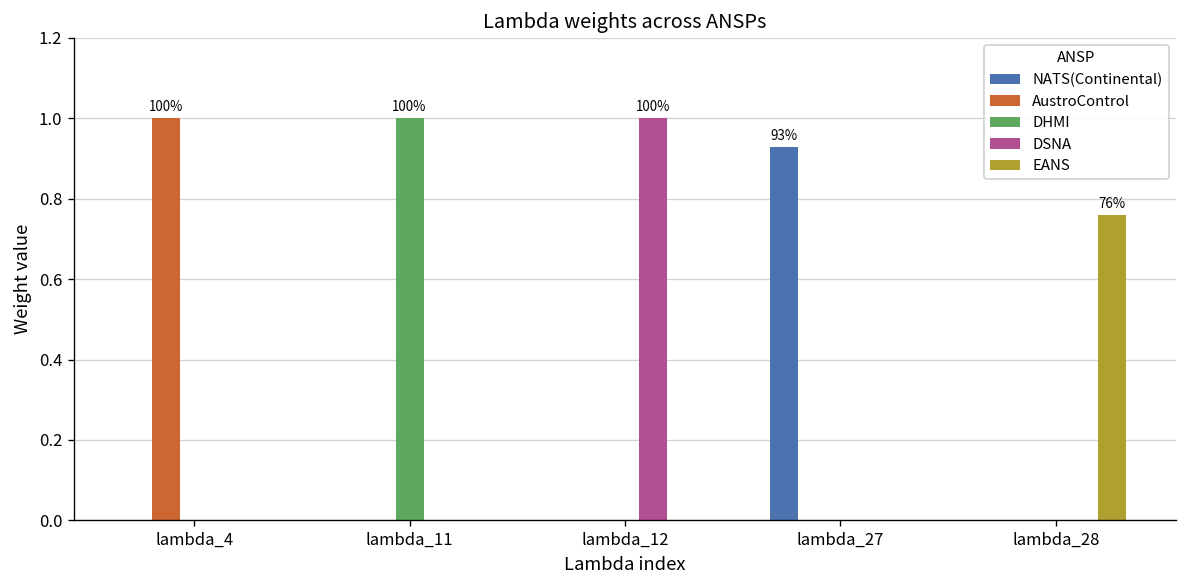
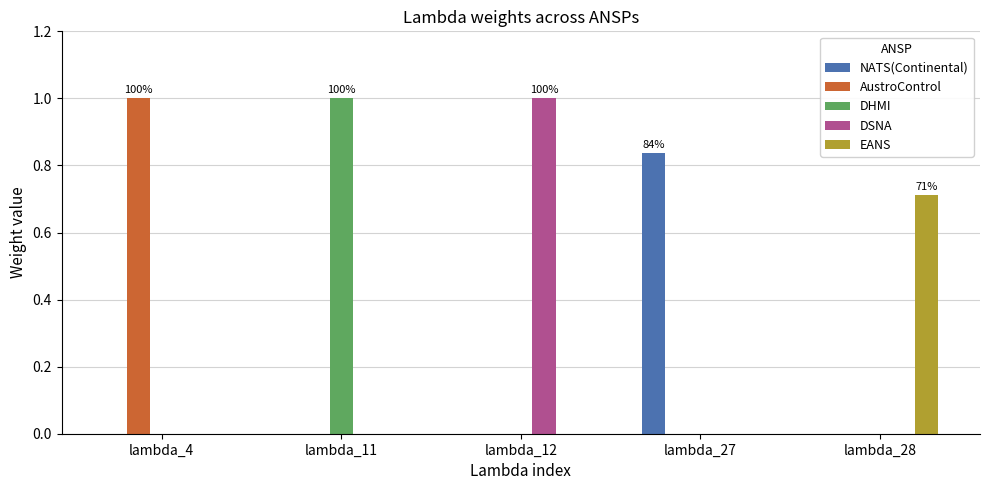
  {
    "NATS(Continental)": {
-     "lambda_27": "93%"
+     "lambda_27": "84%"
    },
    "AustroControl": {
      "lambda_4": "100%"
    },
    "DHMI": {
      "lambda_11": "100%"
    },
    "DSNA": {
      "lambda_12": "100%"
    },
    "EANS": {
-     "lambda_28": "76%"
+     "lambda_28": "71%"
    }
  }
